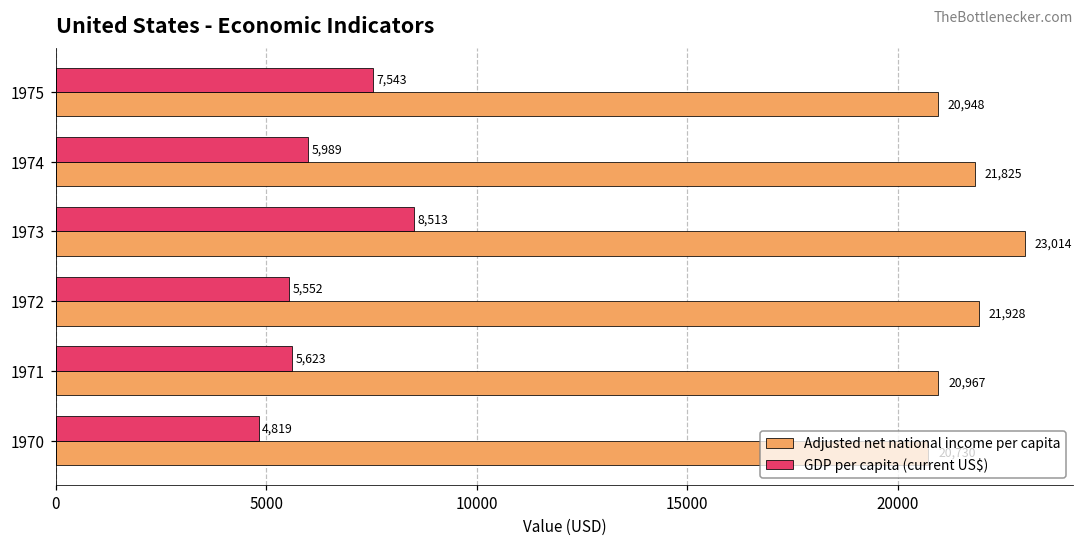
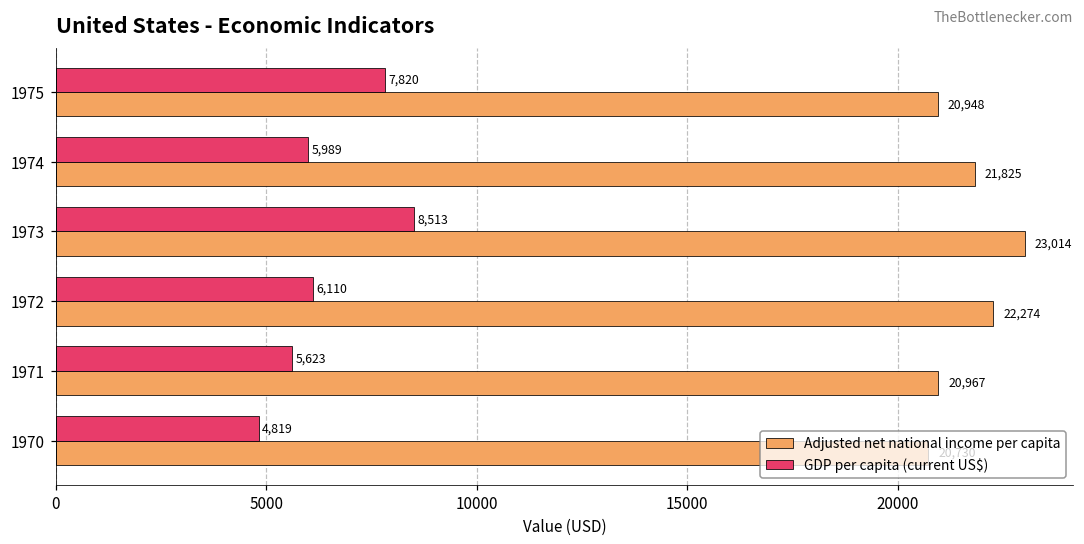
  {
    "Adjusted net national income per capita": {
      "1975": "20,948",
      "1974": "21,825",
      "1973": "23,014",
-     "1972": "21,928",
+     "1972": "22,274",
      "1971": "20,967"
    },
    "GDP per capita (current US$)": {
-     "1975": "7,543",
+     "1975": "7,820",
      "1974": "5,989",
      "1973": "8,513",
-     "1972": "5,552",
+     "1972": "6,110",
      "1971": "5,623",
      "1970": "4,819"
    }
  }
